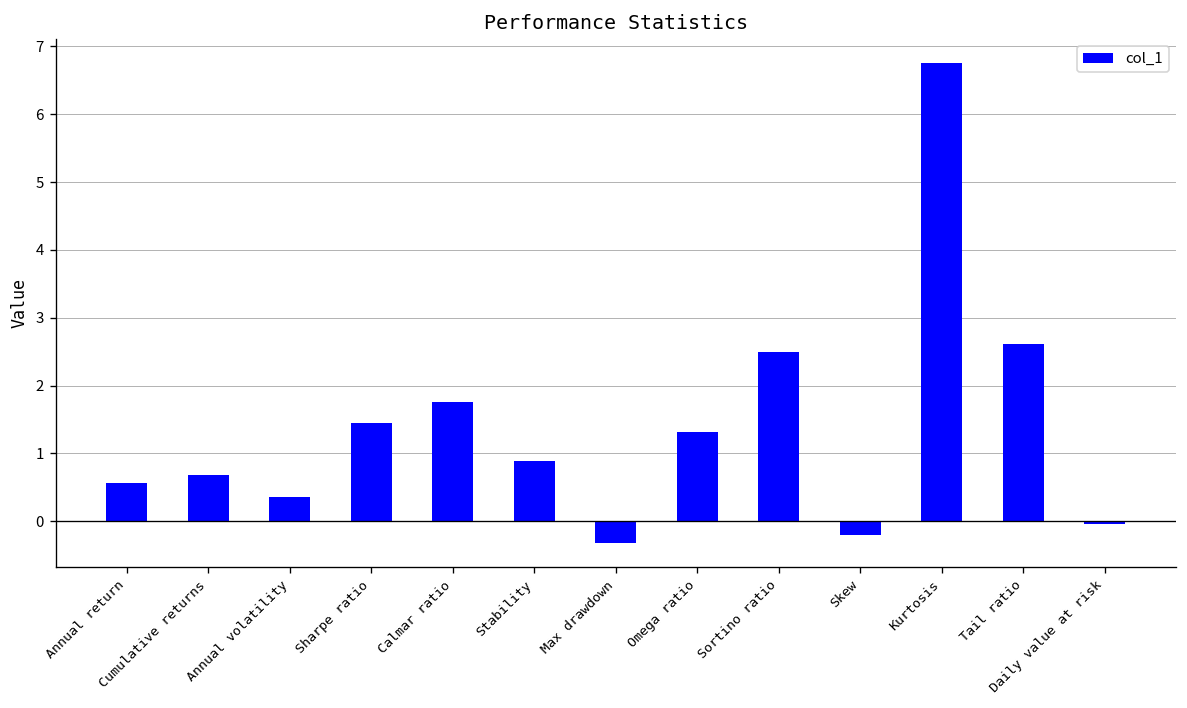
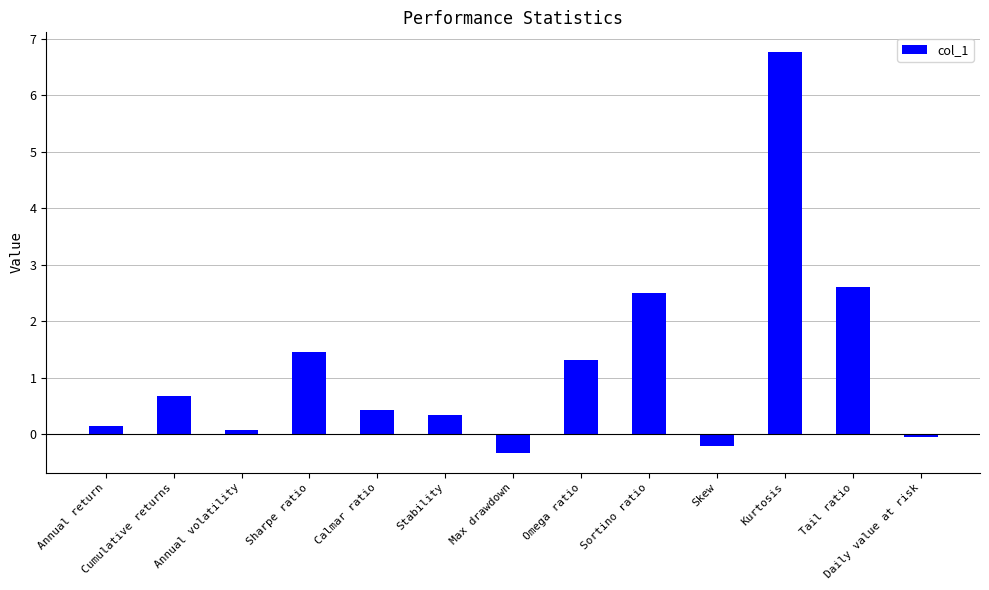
  {
-   "Annual return": 0.6,
+   "Annual return": 0.1,
    "Cumulative returns": 0.7,
-   "Annual volatility": 0.4,
+   "Annual volatility": 0.1,
    "Sharpe ratio": 1.5,
-   "Calmar ratio": 1.8,
-   "Stability": 0.9,
+   "Calmar ratio": 0.4,
+   "Stability": 0.4,
    "Max drawdown": -0.3,
    "Omega ratio": 1.3,
    "Sortino ratio": 2.5,
    "Skew": -0.2,
    "Kurtosis": 6.8,
    "Tail ratio": 2.6
  }
